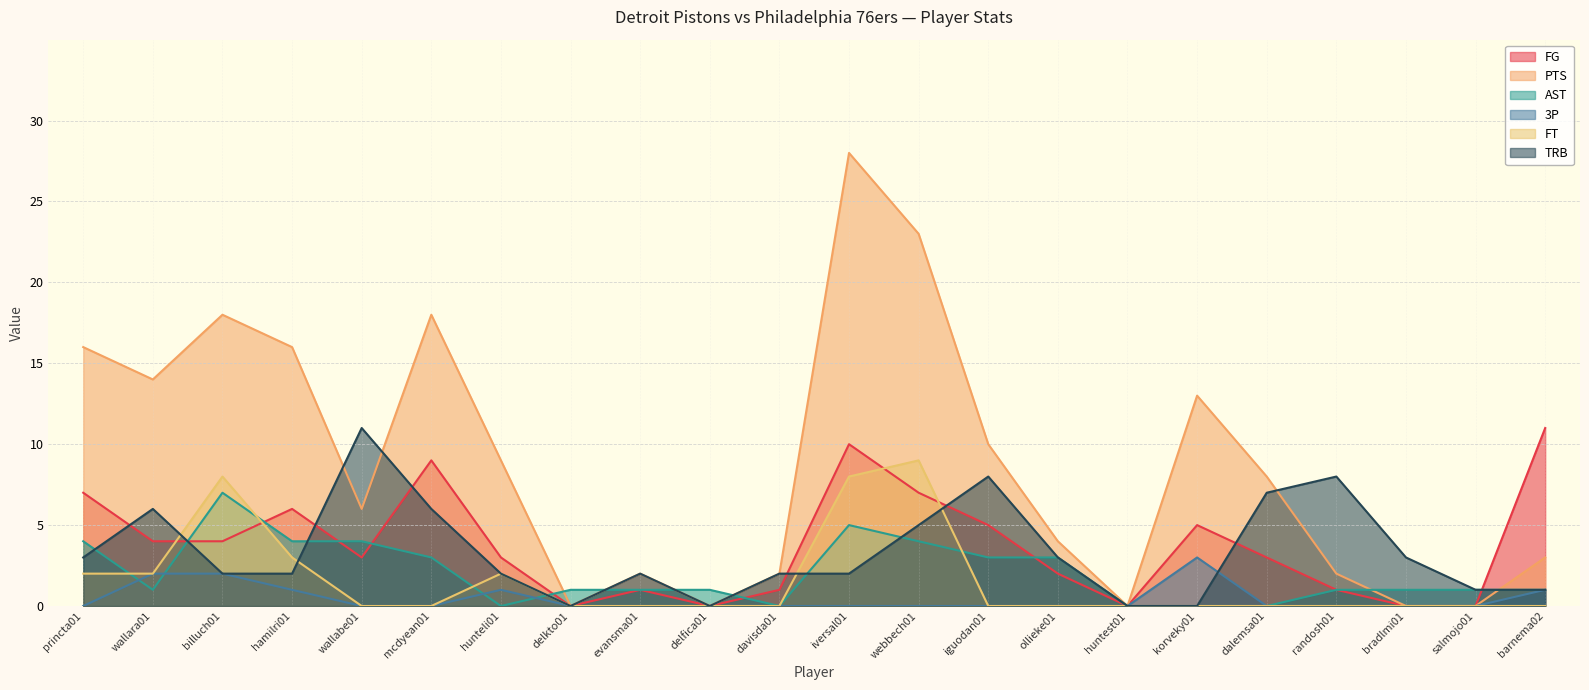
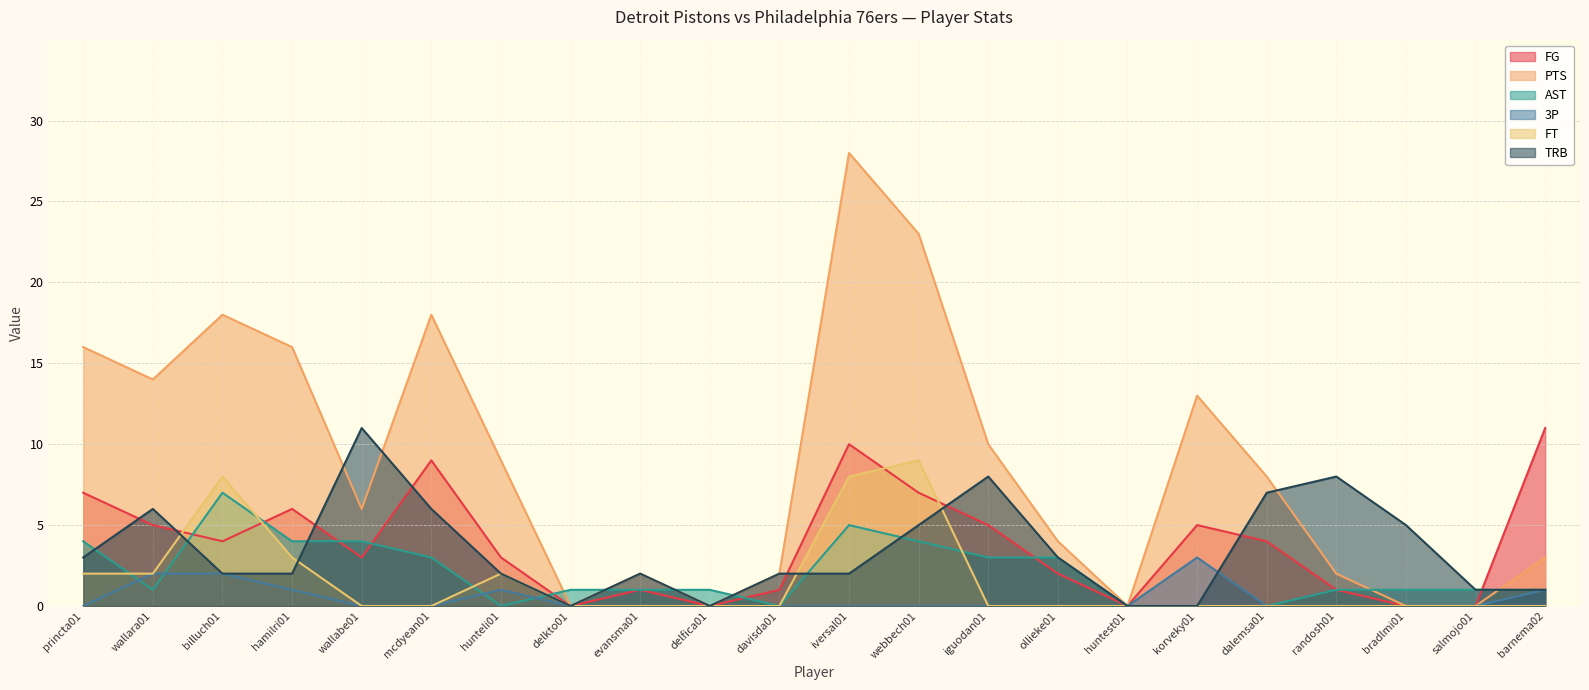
  {
    "FG": {
      "princta01": 7,
-     "wallara01": 4,
+     "wallara01": 5,
      "billuch01": 4,
      "hamilri01": 6,
      "wallabe01": 3,
      "mcdyean01": 9,
      "hunteli01": 3,
      "davisda01": 1,
      "iversal01": 10,
      "webbech01": 7,
      "iguodan01": 5,
      "ollieke01": 2,
      "korveky01": 5,
-     "dalemsa01": 3,
+     "dalemsa01": 4,
      "barnema02": 11
    },
    "TRB": {
      "princta01": 3,
      "wallara01": 6,
      "hamilri01": 2,
      "wallabe01": 11,
      "mcdyean01": 6,
      "iversal01": 2,
      "webbech01": 5,
      "iguodan01": 8,
      "dalemsa01": 7,
      "randosh01": 8,
-     "bradlmi01": 3
+     "bradlmi01": 5
    }
  }
